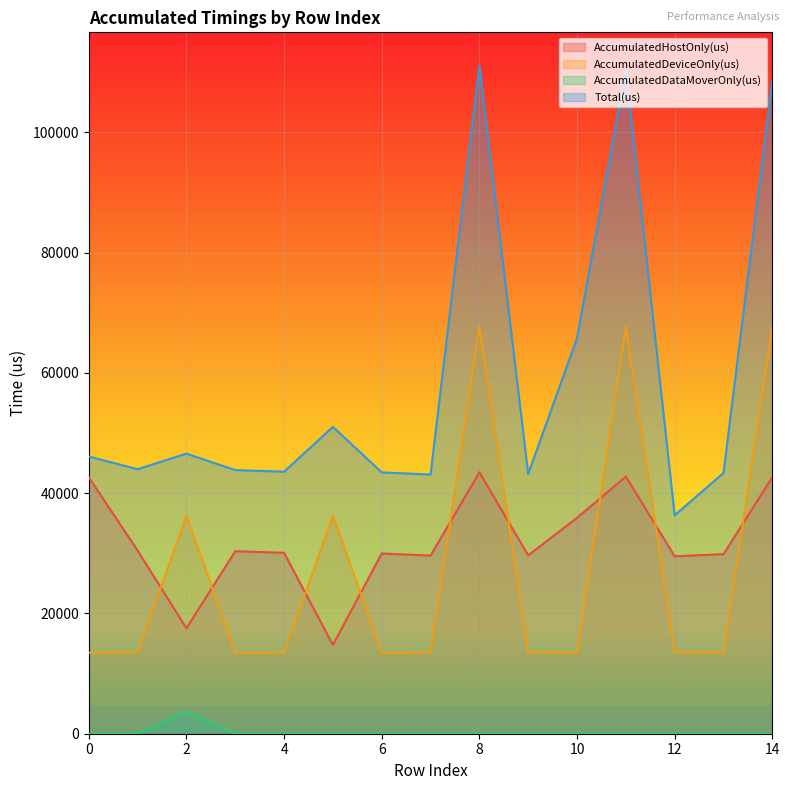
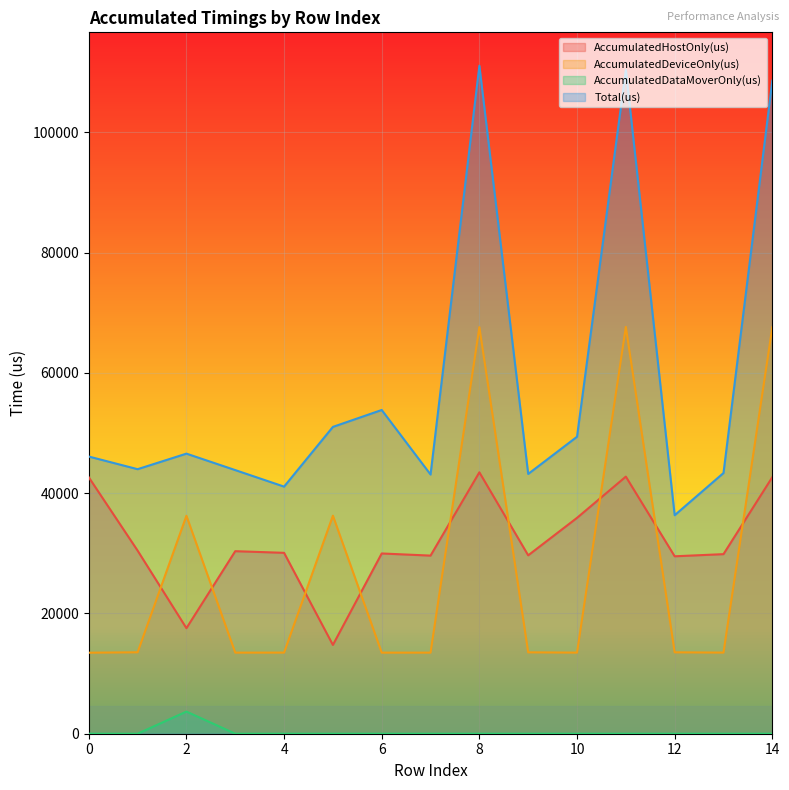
  {
    "Total(us)": {
      "0": 46000,
      "2": 47000,
-     "4": 44000,
-     "6": 43000,
+     "4": 41000,
+     "6": 54000,
      "8": 111000,
-     "10": 66000,
+     "10": 49000,
      "12": 36000,
      "14": 109000
    }
  }
